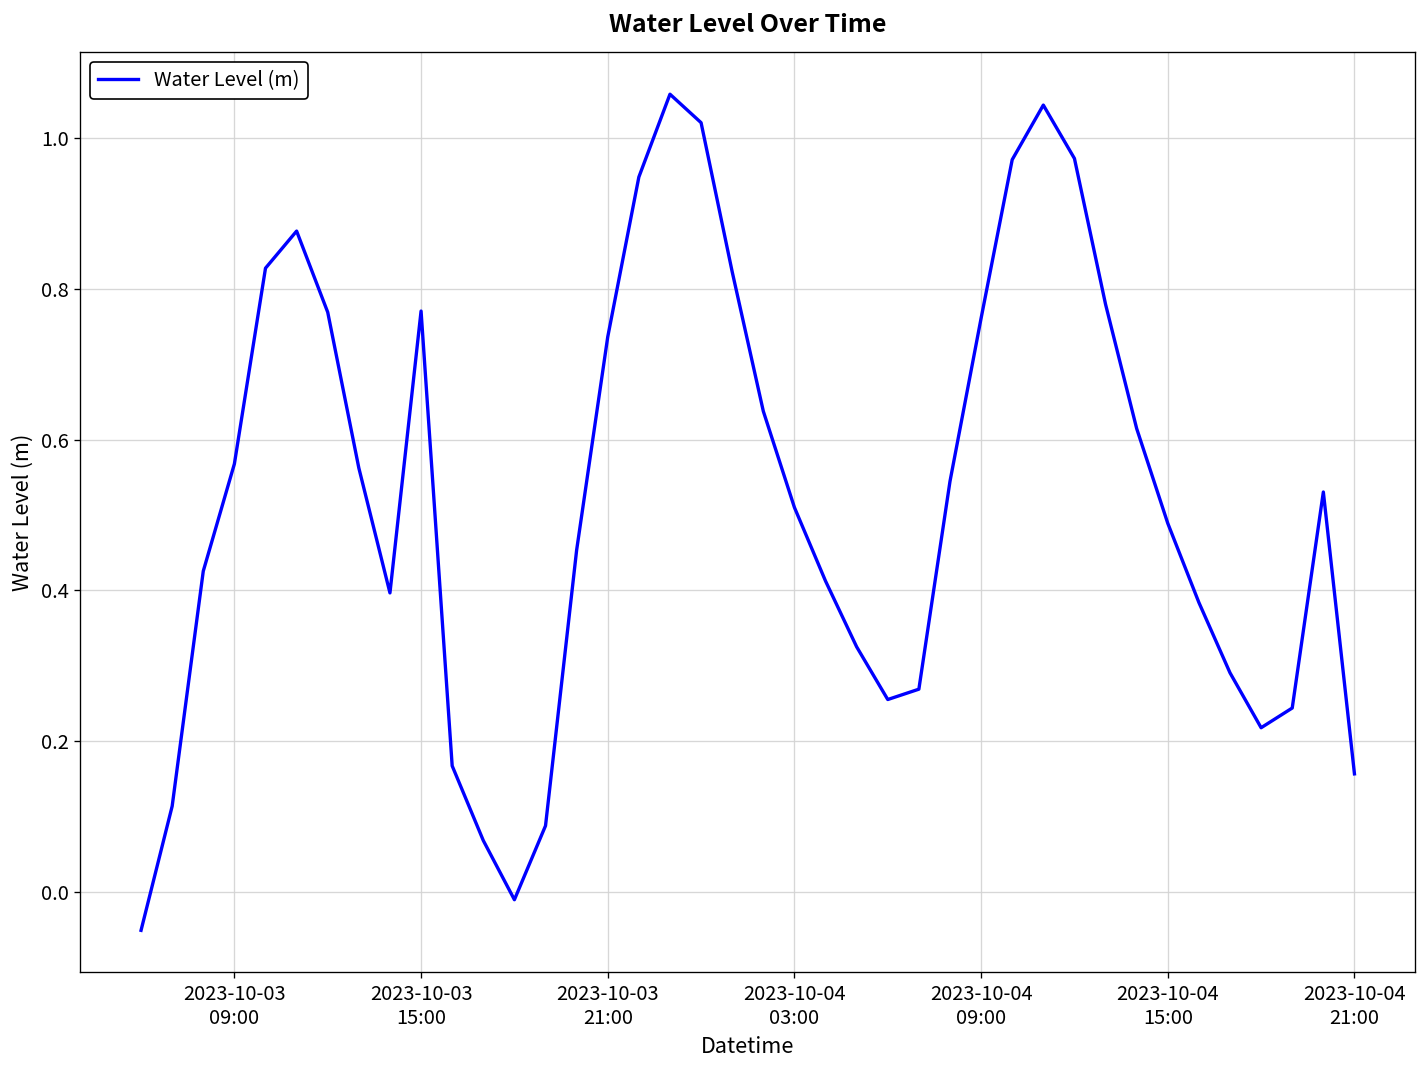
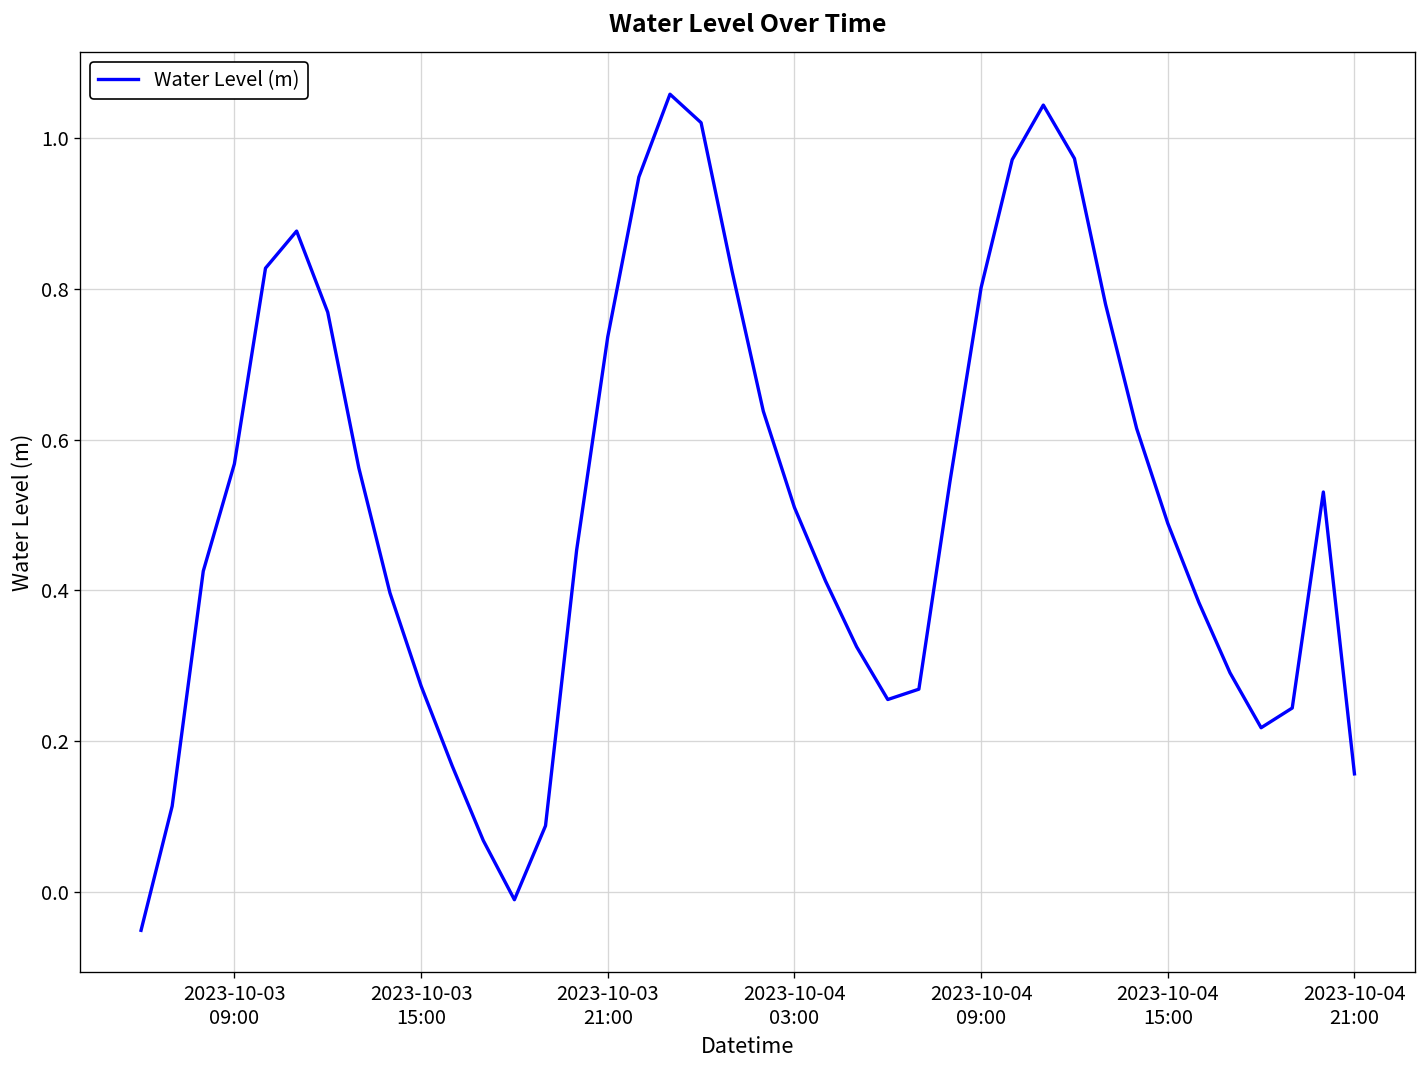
  {
    "2023-10-03 09:00": 0.57,
-   "2023-10-03 15:00": 0.77,
+   "2023-10-03 15:00": 0.27,
    "2023-10-03 21:00": 0.74,
    "2023-10-04 03:00": 0.51,
-   "2023-10-04 09:00": 0.76,
+   "2023-10-04 09:00": 0.80,
    "2023-10-04 15:00": 0.49,
    "2023-10-04 21:00": 0.16
  }
